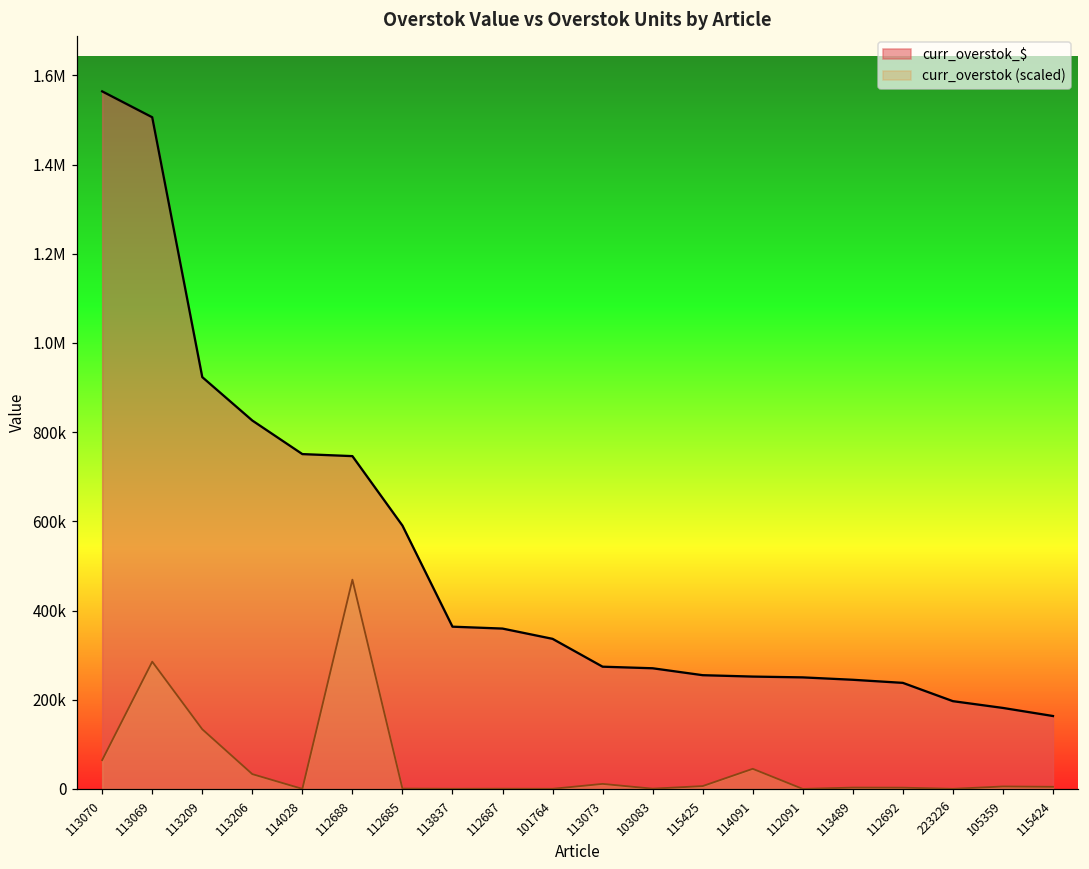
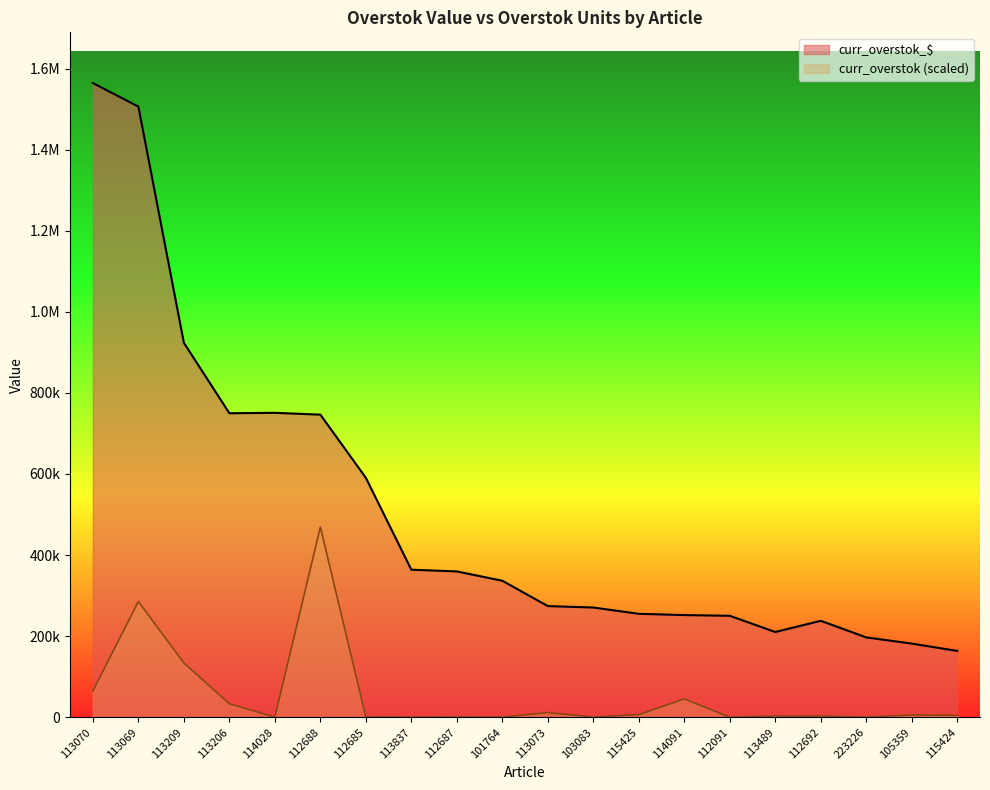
  {
    "curr_overstok_$": {
      "113070": 1560000,
      "113069": 1510000,
      "113209": 920000,
-     "113206": 830000,
+     "113206": 750000,
      "114028": 750000,
      "112688": 750000,
      "112685": 590000,
      "113837": 360000,
      "112687": 360000,
      "101764": 340000,
      "113073": 270000,
      "103083": 270000,
      "115425": 260000,
      "114091": 250000,
      "112091": 250000,
-     "113489": 240000,
+     "113489": 210000,
      "112692": 240000,
      "223226": 200000,
      "105359": 180000,
      "115424": 160000
    },
    "curr_overstok (scaled)": {
      "113070": 60000,
      "113069": 290000,
      "113209": 130000,
      "113206": 30000,
      "114028": 0,
      "112688": 470000,
      "112685": 0,
      "113837": 0,
      "112687": 0,
      "101764": 0,
      "113073": 10000,
      "103083": 0,
      "115425": 10000,
      "114091": 50000,
      "112091": 0,
      "113489": 0,
      "112692": 0,
      "223226": 0,
      "105359": 10000,
      "115424": 0
    }
  }
